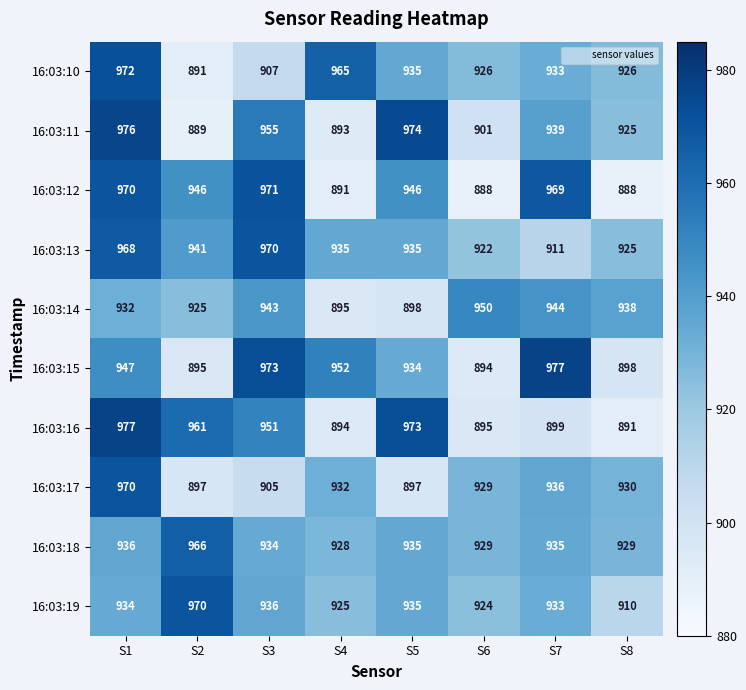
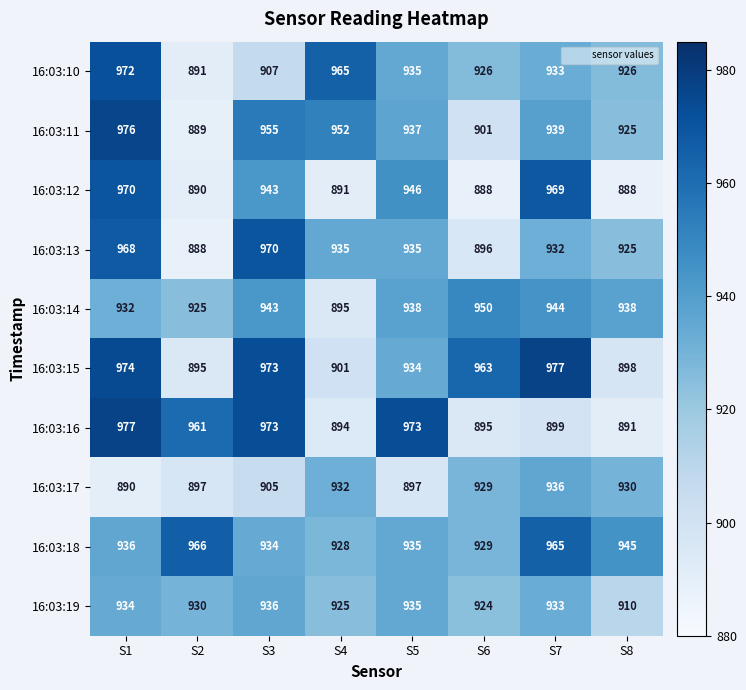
  {
    "16:03:10": {
      "S1": 972,
      "S2": 891,
      "S3": 907,
      "S4": 965,
      "S5": 935,
      "S6": 926,
      "S7": 933,
      "S8": 926
    },
    "16:03:11": {
      "S1": 976,
      "S2": 889,
      "S3": 955,
-     "S4": 893,
-     "S5": 974,
+     "S4": 952,
+     "S5": 937,
      "S6": 901,
      "S7": 939,
      "S8": 925
    },
    "16:03:12": {
      "S1": 970,
-     "S2": 946,
-     "S3": 971,
+     "S2": 890,
+     "S3": 943,
      "S4": 891,
      "S5": 946,
      "S6": 888,
      "S7": 969,
      "S8": 888
    },
    "16:03:13": {
      "S1": 968,
-     "S2": 941,
+     "S2": 888,
      "S3": 970,
      "S4": 935,
      "S5": 935,
-     "S6": 922,
-     "S7": 911,
+     "S6": 896,
+     "S7": 932,
      "S8": 925
    },
    "16:03:14": {
      "S1": 932,
      "S2": 925,
      "S3": 943,
      "S4": 895,
-     "S5": 898,
+     "S5": 938,
      "S6": 950,
      "S7": 944,
      "S8": 938
    },
    "16:03:15": {
-     "S1": 947,
+     "S1": 974,
      "S2": 895,
      "S3": 973,
-     "S4": 952,
+     "S4": 901,
      "S5": 934,
-     "S6": 894,
+     "S6": 963,
      "S7": 977,
      "S8": 898
    },
    "16:03:16": {
      "S1": 977,
      "S2": 961,
-     "S3": 951,
+     "S3": 973,
      "S4": 894,
      "S5": 973,
      "S6": 895,
      "S7": 899,
      "S8": 891
    },
    "16:03:17": {
-     "S1": 970,
+     "S1": 890,
      "S2": 897,
      "S3": 905,
      "S4": 932,
      "S5": 897,
      "S6": 929,
      "S7": 936,
      "S8": 930
    },
    "16:03:18": {
      "S1": 936,
      "S2": 966,
      "S3": 934,
      "S4": 928,
      "S5": 935,
      "S6": 929,
-     "S7": 935,
-     "S8": 929
+     "S7": 965,
+     "S8": 945
    },
    "16:03:19": {
      "S1": 934,
-     "S2": 970,
+     "S2": 930,
      "S3": 936,
      "S4": 925,
      "S5": 935,
      "S6": 924,
      "S7": 933,
      "S8": 910
    }
  }
